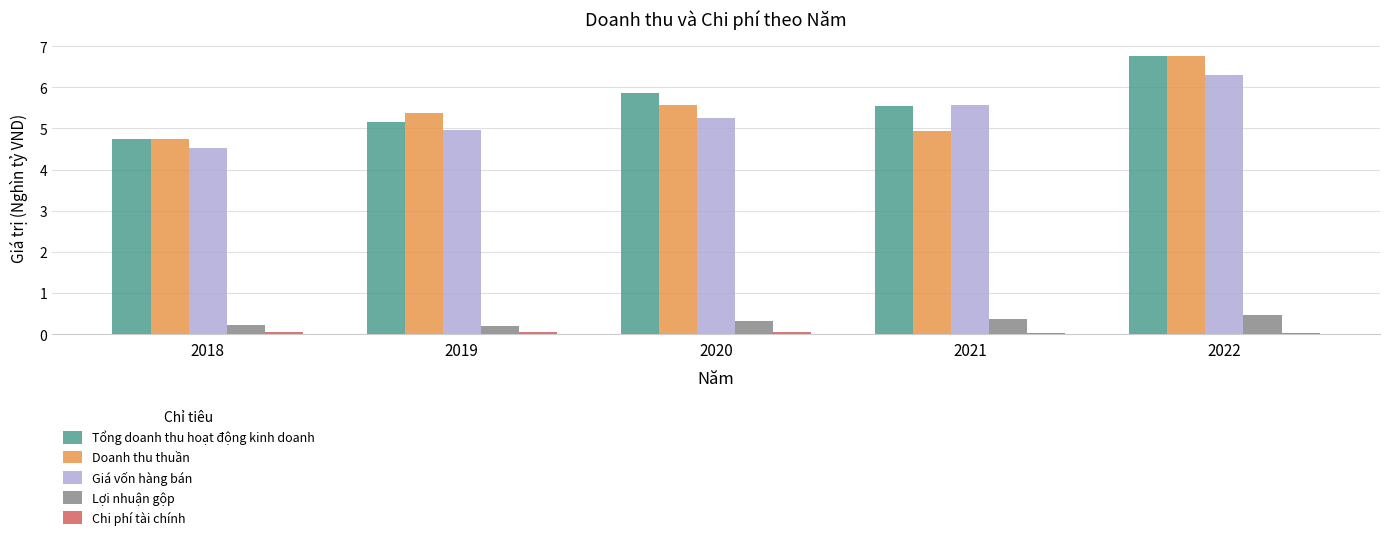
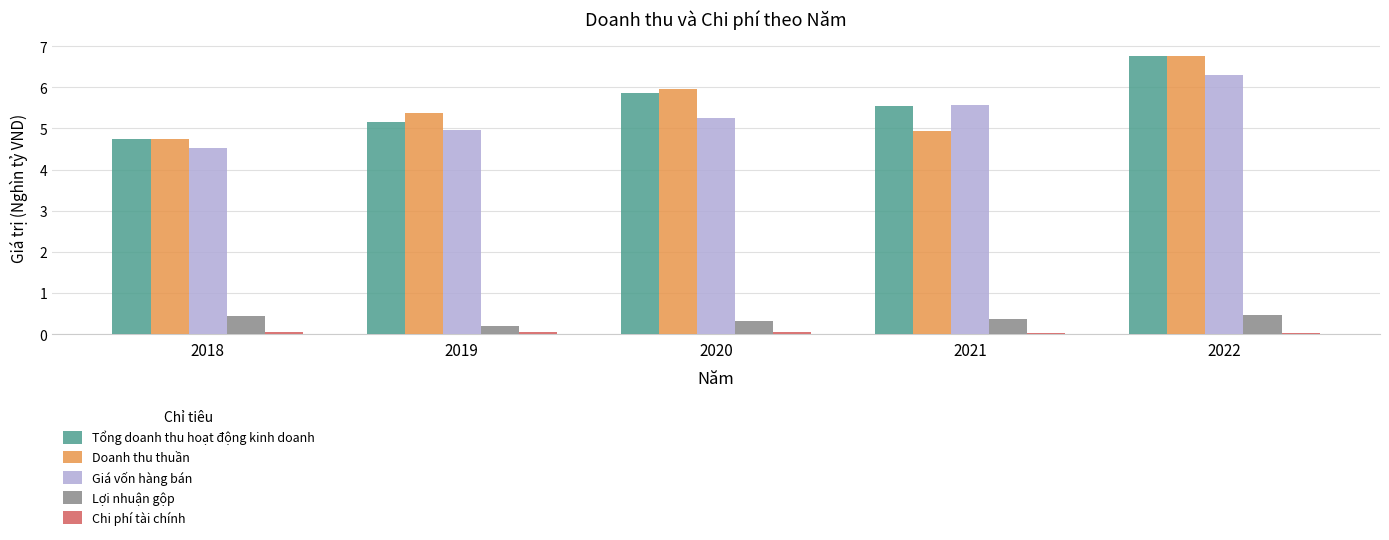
  {
    "Tổng doanh thu hoạt động kinh doanh": {
      "2018": 4.8,
      "2019": 5.2,
      "2020": 5.9,
      "2021": 5.6,
      "2022": 6.8
    },
    "Doanh thu thuần": {
      "2018": 4.8,
      "2019": 5.4,
-     "2020": 5.6,
+     "2020": 6.0,
      "2021": 4.9,
      "2022": 6.8
    },
    "Giá vốn hàng bán": {
      "2018": 4.5,
      "2019": 5.0,
      "2020": 5.2,
      "2021": 5.6,
      "2022": 6.3
    },
    "Lợi nhuận gộp": {
-     "2018": 0.2,
+     "2018": 0.4,
      "2019": 0.2,
      "2020": 0.3,
      "2021": 0.4,
      "2022": 0.5
    }
  }
